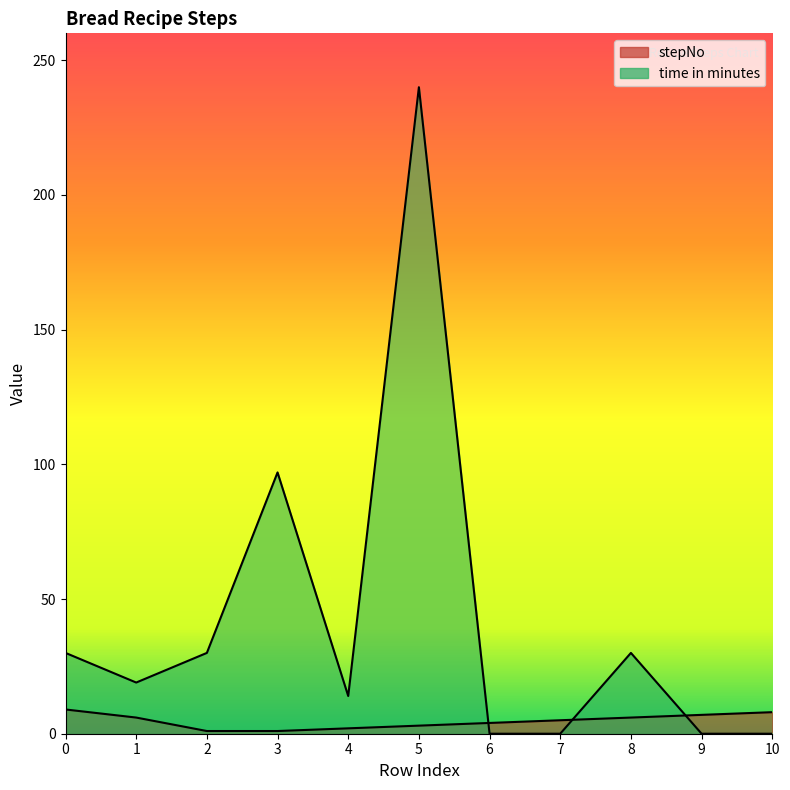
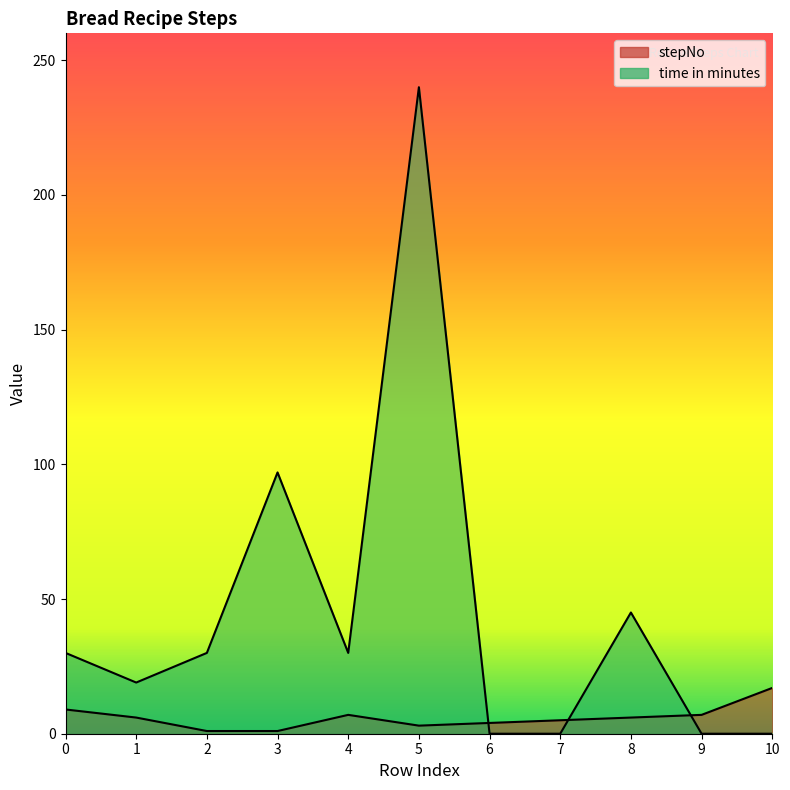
  {
    "stepNo": {
      "0": 9,
      "1": 6,
      "2": 1,
      "3": 1,
-     "4": 2,
+     "4": 7,
      "5": 3,
      "6": 4,
      "7": 5,
      "8": 6,
      "9": 7,
-     "10": 8
+     "10": 17
    },
    "time in minutes": {
      "0": 30,
      "1": 19,
      "2": 30,
      "3": 97,
-     "4": 14,
+     "4": 30,
      "5": 240,
      "6": 0,
      "7": 0,
-     "8": 30,
+     "8": 45,
      "9": 0,
      "10": 0
    }
  }
